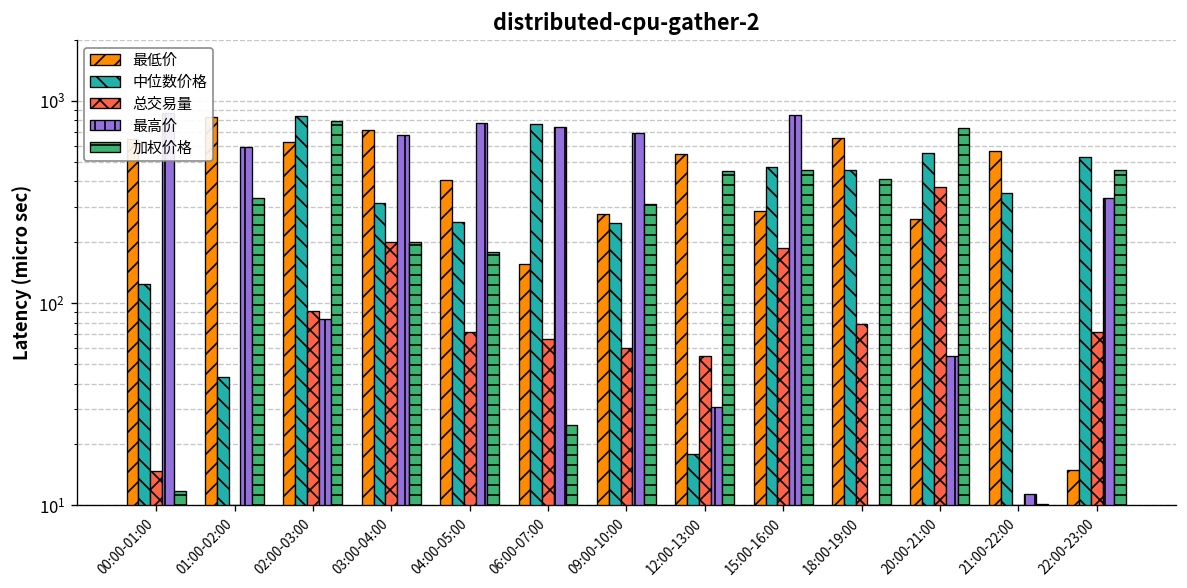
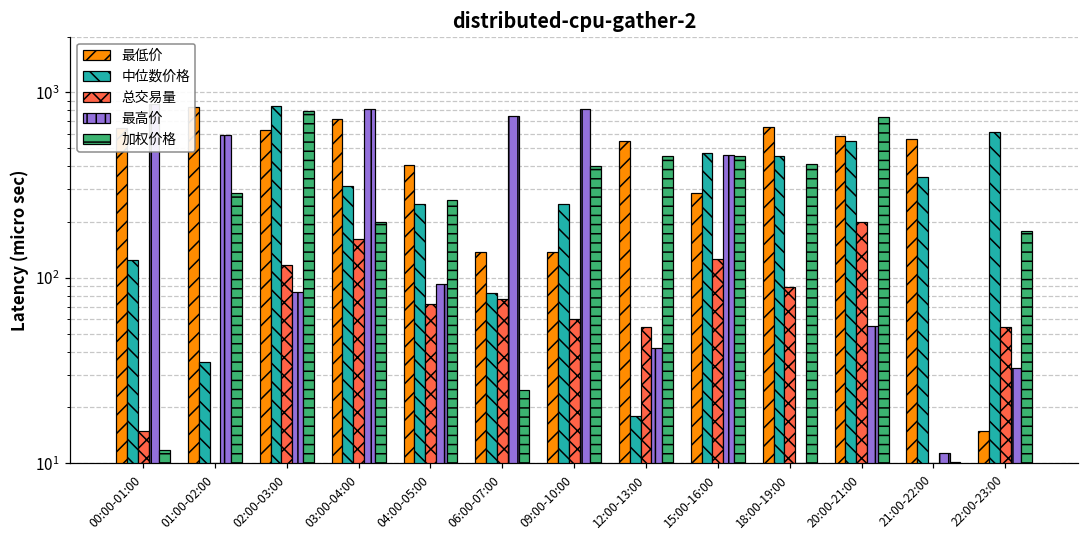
  {
    "最低价": {
      "02:00-03:00": 630,
      "03:00-04:00": 720,
      "04:00-05:00": 410,
-     "06:00-07:00": 160,
-     "09:00-10:00": 280,
+     "06:00-07:00": 140,
+     "09:00-10:00": 140,
      "12:00-13:00": 540,
      "15:00-16:00": 290,
      "18:00-19:00": 650,
-     "20:00-21:00": 260,
+     "20:00-21:00": 580,
      "21:00-22:00": 560,
      "22:00-23:00": 15
    },
    "中位数价格": {
      "00:00-01:00": 120,
-     "01:00-02:00": 43,
+     "01:00-02:00": 35,
      "02:00-03:00": 800,
      "03:00-04:00": 310,
      "04:00-05:00": 250,
-     "06:00-07:00": 800,
+     "06:00-07:00": 80,
      "09:00-10:00": 250,
      "12:00-13:00": 18,
      "15:00-16:00": 470,
      "18:00-19:00": 450,
      "20:00-21:00": 550,
      "21:00-22:00": 350,
-     "22:00-23:00": 530
+     "22:00-23:00": 610
    },
    "总交易量": {
      "00:00-01:00": 15,
      "01:00-02:00": 10,
-     "02:00-03:00": 90,
-     "03:00-04:00": 200,
+     "02:00-03:00": 120,
+     "03:00-04:00": 160,
      "04:00-05:00": 72,
-     "06:00-07:00": 67,
+     "06:00-07:00": 80,
      "09:00-10:00": 60,
      "12:00-13:00": 55,
-     "15:00-16:00": 190,
-     "18:00-19:00": 80,
-     "20:00-21:00": 380,
+     "15:00-16:00": 130,
+     "18:00-19:00": 90,
+     "20:00-21:00": 200,
      "21:00-22:00": 10,
-     "22:00-23:00": 72
+     "22:00-23:00": 54
    },
    "最高价": {
      "01:00-02:00": 590,
      "02:00-03:00": 80,
-     "03:00-04:00": 680,
-     "04:00-05:00": 800,
+     "03:00-04:00": 800,
+     "04:00-05:00": 90,
      "06:00-07:00": 700,
-     "09:00-10:00": 690,
-     "12:00-13:00": 31,
-     "15:00-16:00": 800,
+     "09:00-10:00": 800,
+     "12:00-13:00": 42,
+     "15:00-16:00": 460,
      "18:00-19:00": 10,
      "20:00-21:00": 55,
      "21:00-22:00": 11,
-     "22:00-23:00": 330
+     "22:00-23:00": 33
    },
    "加权价格": {
      "00:00-01:00": 12,
-     "01:00-02:00": 330,
+     "01:00-02:00": 290,
      "02:00-03:00": 800,
      "03:00-04:00": 200,
-     "04:00-05:00": 180,
+     "04:00-05:00": 260,
      "06:00-07:00": 25,
-     "09:00-10:00": 310,
+     "09:00-10:00": 400,
      "12:00-13:00": 450,
      "15:00-16:00": 460,
      "18:00-19:00": 410,
      "20:00-21:00": 700,
      "21:00-22:00": 10,
-     "22:00-23:00": 450
+     "22:00-23:00": 180
    }
  }
